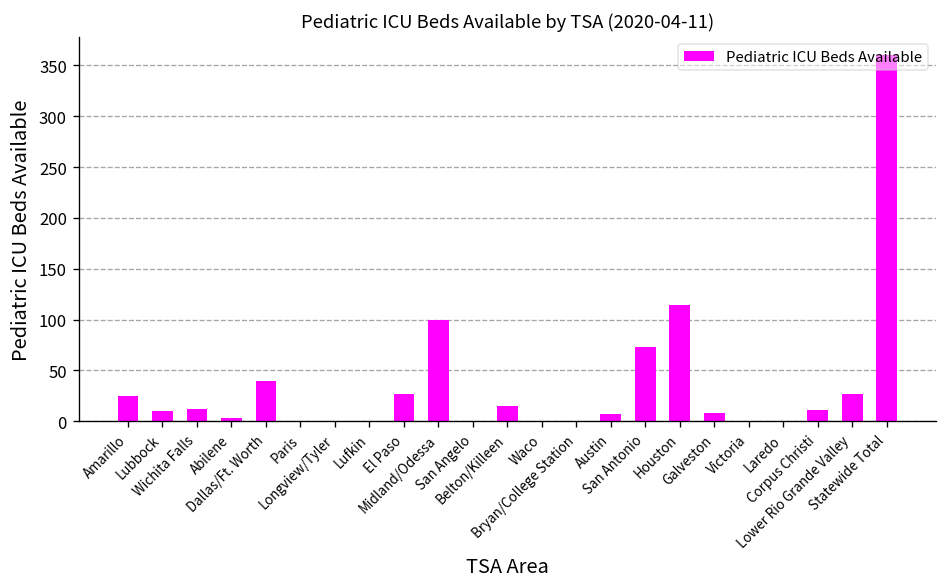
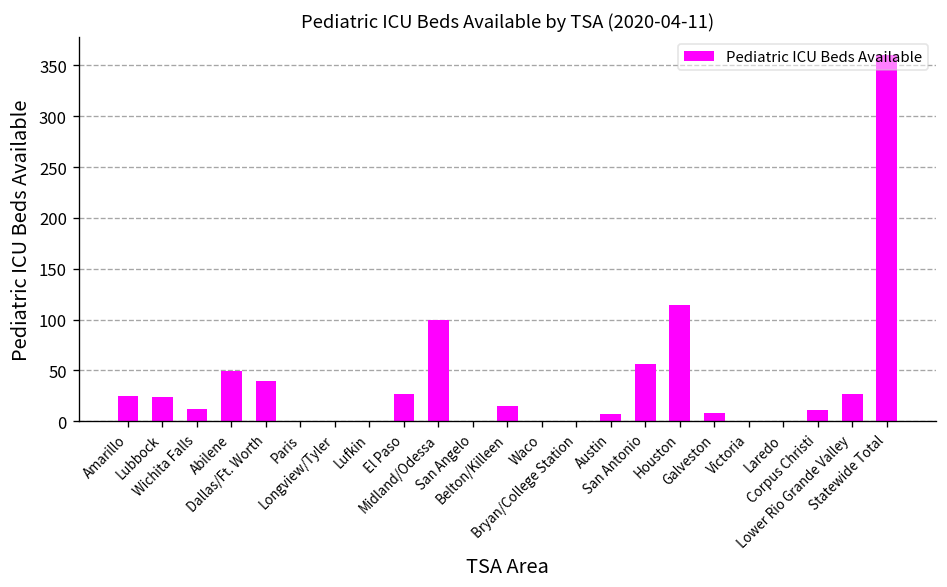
  {
    "Amarillo": 30,
-   "Lubbock": 10,
+   "Lubbock": 20,
    "Wichita Falls": 10,
-   "Abilene": 0,
+   "Abilene": 50,
    "Dallas/Ft. Worth": 40,
    "Paris": 0,
    "Longview/Tyler": 0,
    "Lufkin": 0,
    "El Paso": 30,
    "Midland/Odessa": 100,
    "San Angelo": 0,
    "Belton/Killeen": 20,
    "Waco": 0,
    "Bryan/College Station": 0,
    "Austin": 10,
-   "San Antonio": 70,
+   "San Antonio": 60,
    "Houston": 110,
    "Galveston": 10,
    "Victoria": 0,
    "Laredo": 0,
    "Corpus Christi": 10,
    "Lower Rio Grande Valley": 30
  }
